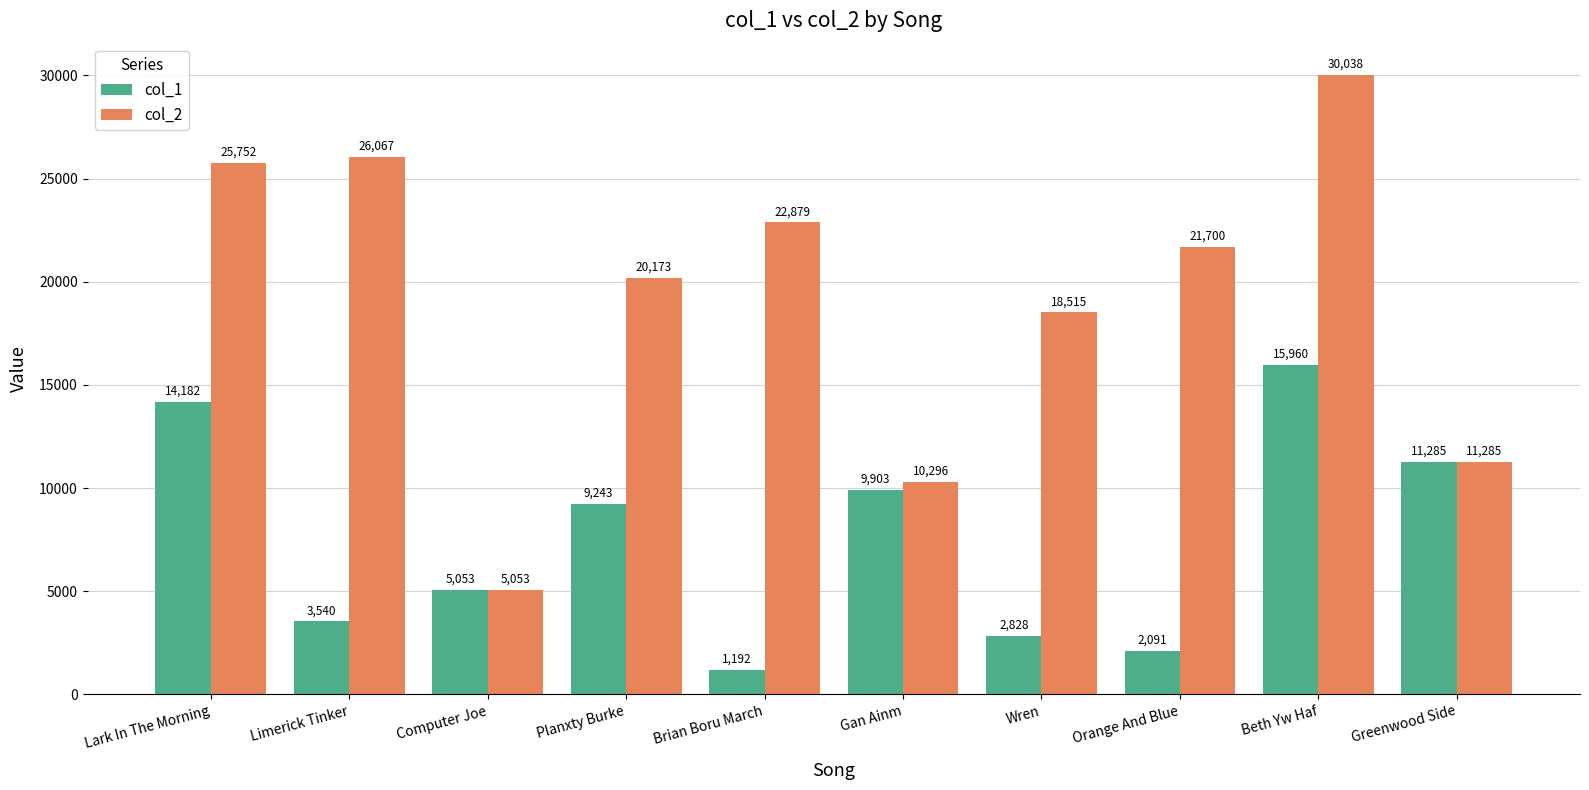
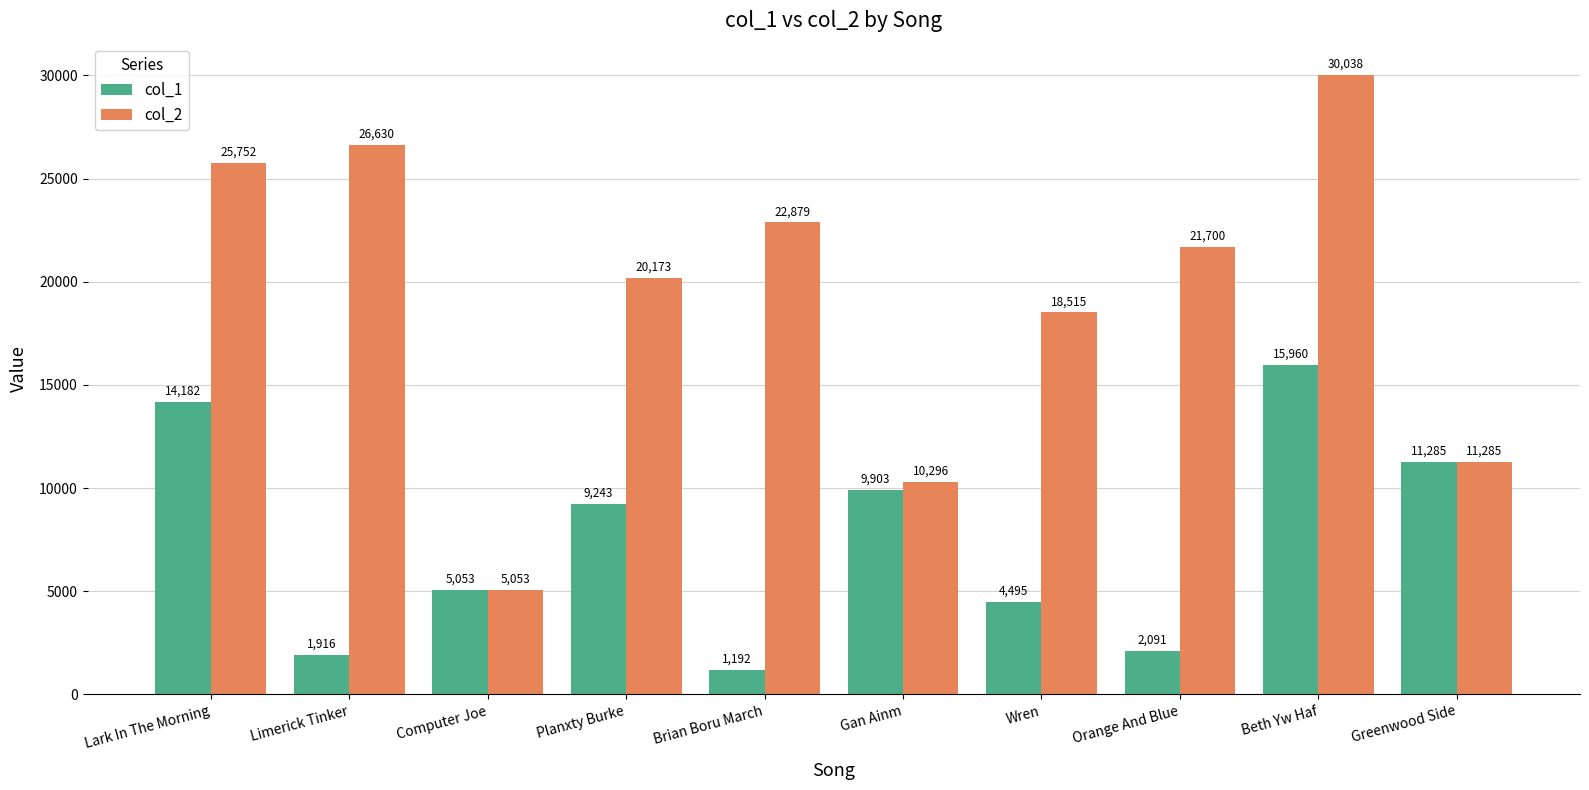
  {
    "col_1": {
      "Lark In The Morning": "14,182",
-     "Limerick Tinker": "3,540",
+     "Limerick Tinker": "1,916",
      "Computer Joe": "5,053",
      "Planxty Burke": "9,243",
      "Brian Boru March": "1,192",
      "Gan Ainm": "9,903",
-     "Wren": "2,828",
+     "Wren": "4,495",
      "Orange And Blue": "2,091",
      "Beth Yw Haf": "15,960",
      "Greenwood Side": "11,285"
    },
    "col_2": {
      "Lark In The Morning": "25,752",
-     "Limerick Tinker": "26,067",
+     "Limerick Tinker": "26,630",
      "Computer Joe": "5,053",
      "Planxty Burke": "20,173",
      "Brian Boru March": "22,879",
      "Gan Ainm": "10,296",
      "Wren": "18,515",
      "Orange And Blue": "21,700",
      "Beth Yw Haf": "30,038",
      "Greenwood Side": "11,285"
    }
  }
